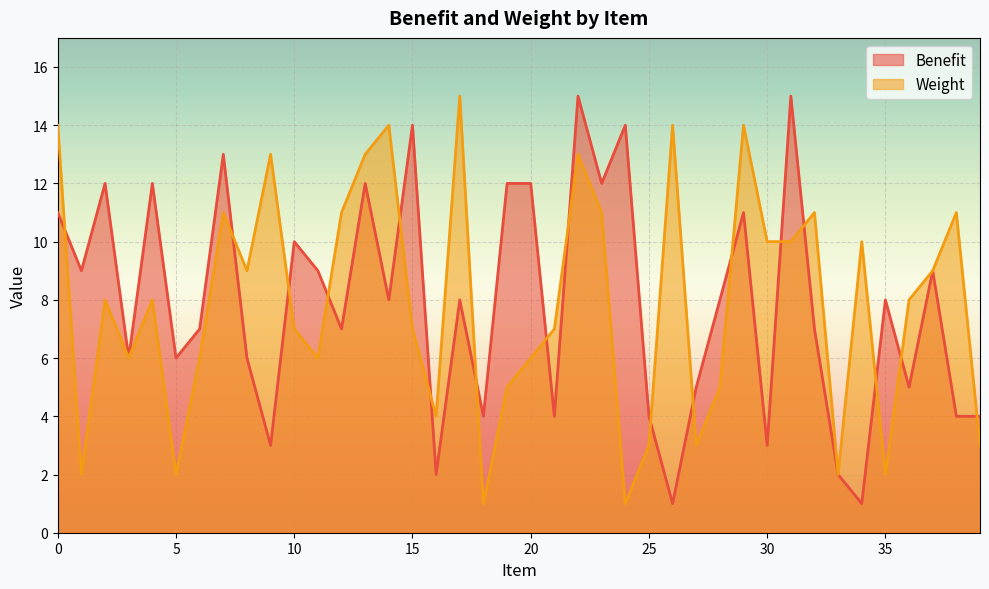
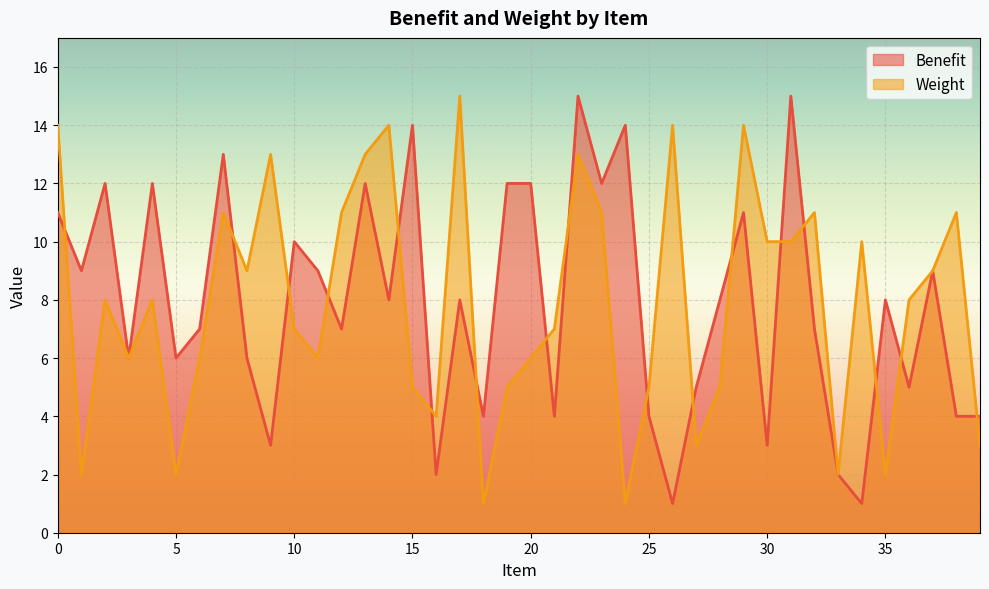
  {
    "Benefit": {
      "0": 11,
      "5": 6,
      "10": 10,
      "15": 14,
      "20": 12,
      "25": 4,
      "30": 3,
      "35": 8
    },
    "Weight": {
      "0": 14,
      "5": 2,
      "10": 7,
-     "15": 7,
+     "15": 5,
      "20": 6,
-     "25": 3,
+     "25": 5,
      "30": 10,
      "35": 2
    }
  }
